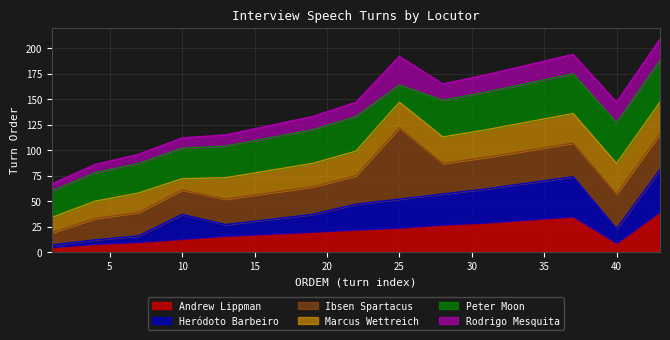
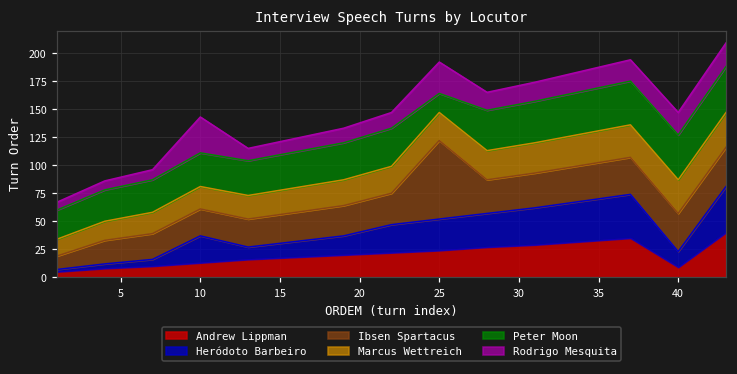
  {
    "Andrew Lippman": {
      "10": 13,
      "25": 24,
      "40": 9
    },
    "Heródoto Barbeiro": {
      "10": 24,
      "25": 28,
      "40": 14
    },
    "Ibsen Spartacus": {
      "10": 24,
      "25": 70,
      "40": 34
    },
    "Marcus Wettreich": {
-     "10": 11,
+     "10": 20,
      "25": 25,
      "40": 30
    },
    "Peter Moon": {
      "10": 30,
      "25": 17,
      "40": 40
    },
    "Rodrigo Mesquita": {
-     "10": 10,
+     "10": 32,
      "25": 28,
      "40": 20
    }
  }
